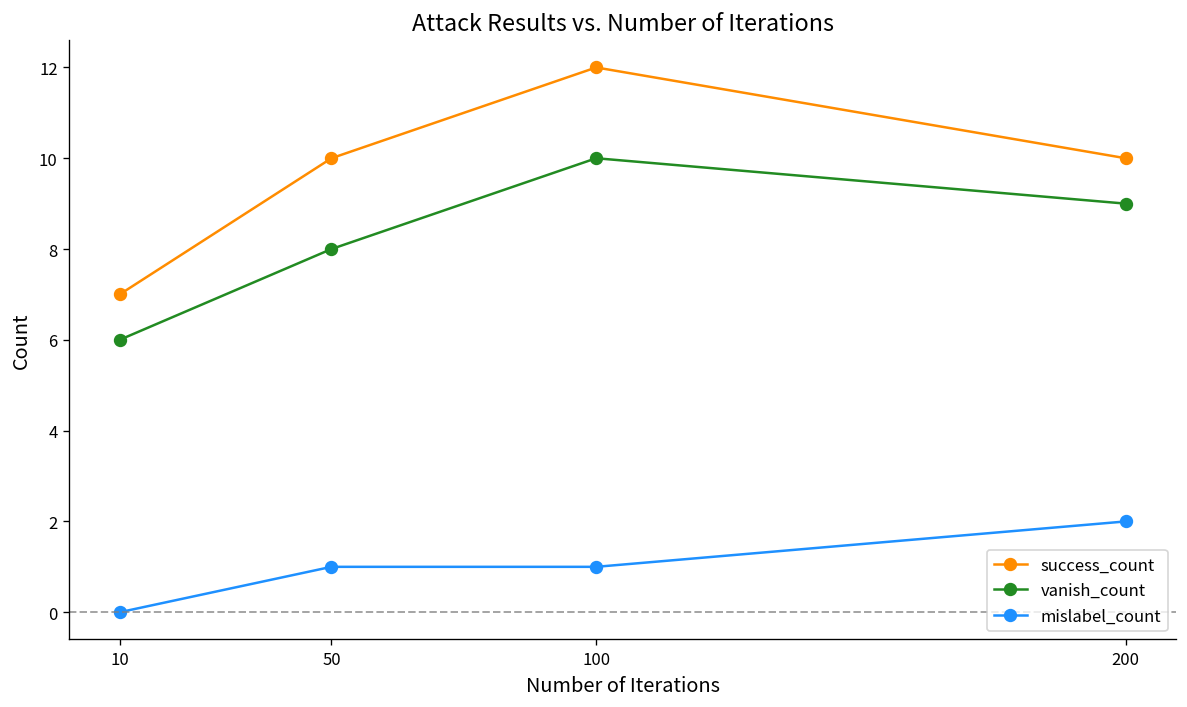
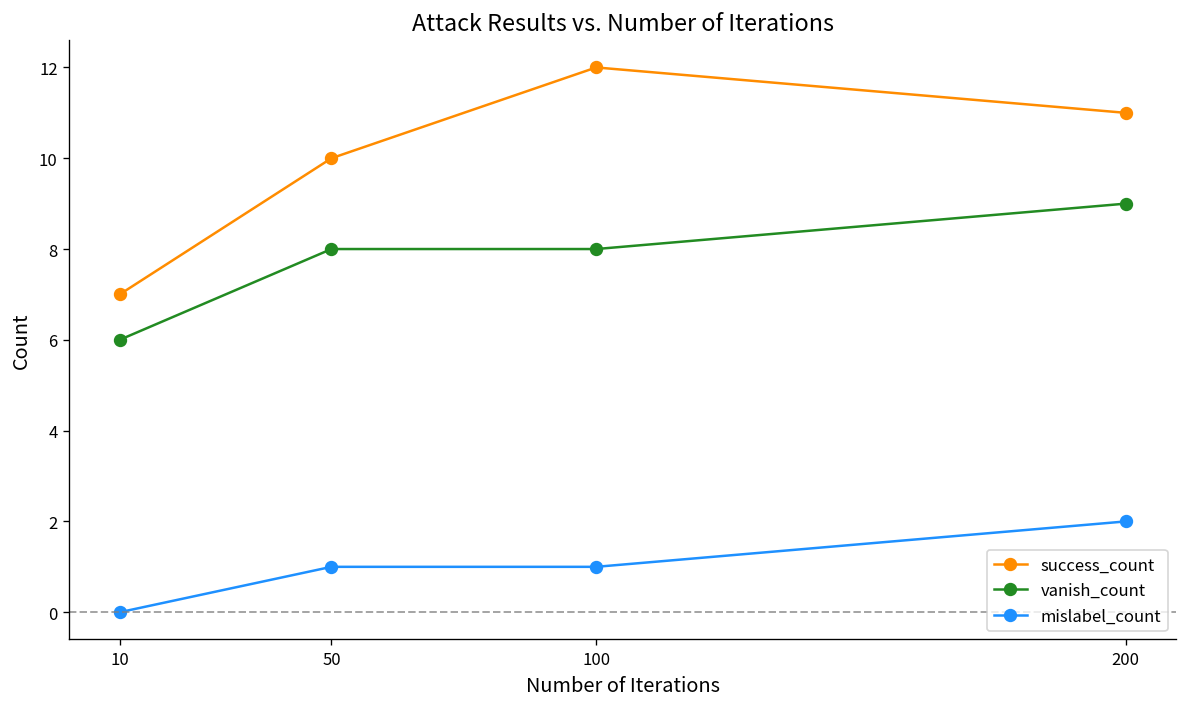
  {
    "success_count": {
      "10": 7,
      "50": 10,
      "100": 12,
-     "200": 10
+     "200": 11
    },
    "vanish_count": {
      "10": 6,
      "50": 8,
-     "100": 10,
+     "100": 8,
      "200": 9
    },
    "mislabel_count": {
      "10": 0,
      "50": 1,
      "100": 1,
      "200": 2
    }
  }
